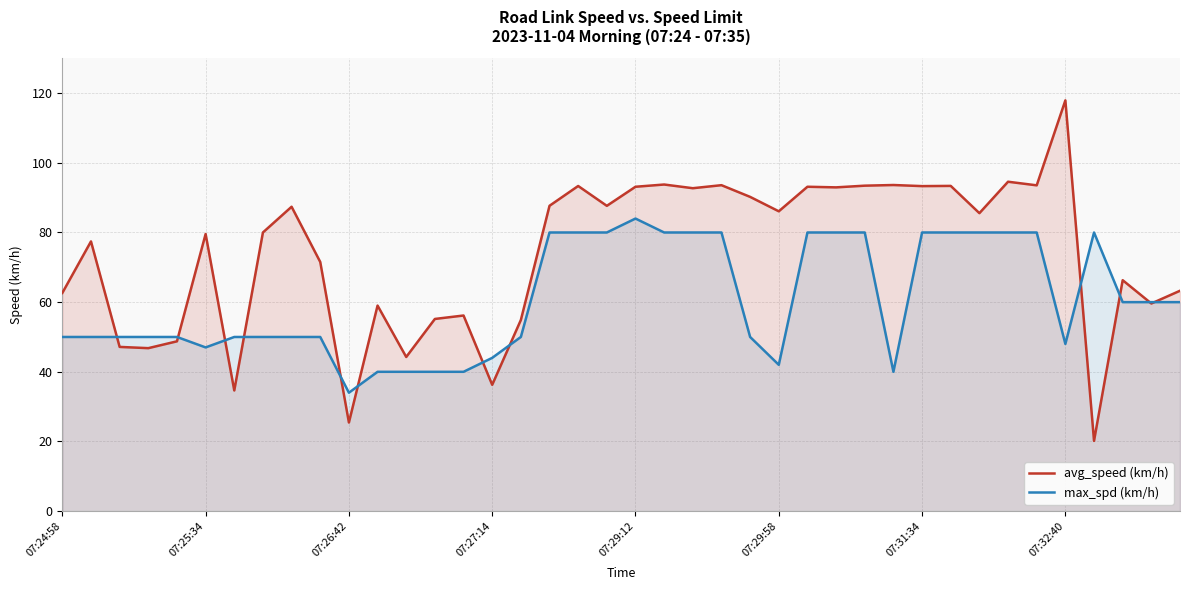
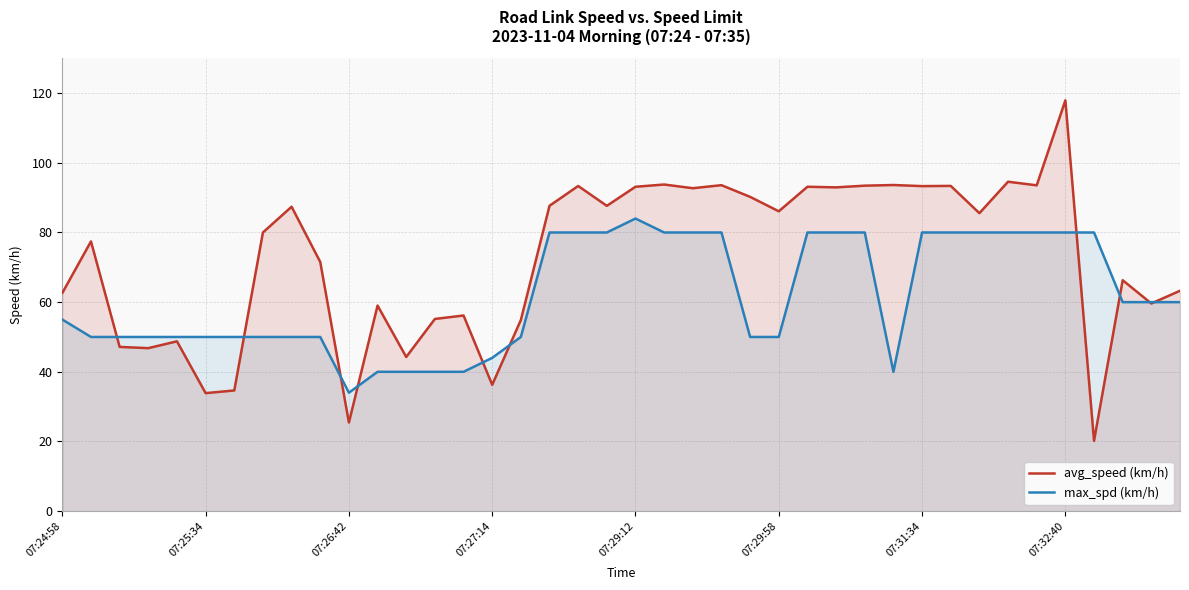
  {
    "avg_speed (km/h)": {
      "07:24:58": 63,
-     "07:25:34": 80,
+     "07:25:34": 34,
      "07:26:42": 25,
      "07:27:14": 36,
      "07:29:12": 93,
      "07:29:58": 86,
      "07:31:34": 93,
      "07:32:40": 118
    },
    "max_spd (km/h)": {
-     "07:24:58": 50,
-     "07:25:34": 47,
+     "07:24:58": 55,
+     "07:25:34": 50,
      "07:26:42": 34,
      "07:27:14": 44,
      "07:29:12": 84,
-     "07:29:58": 42,
+     "07:29:58": 50,
      "07:31:34": 80,
-     "07:32:40": 48
+     "07:32:40": 80
    }
  }
